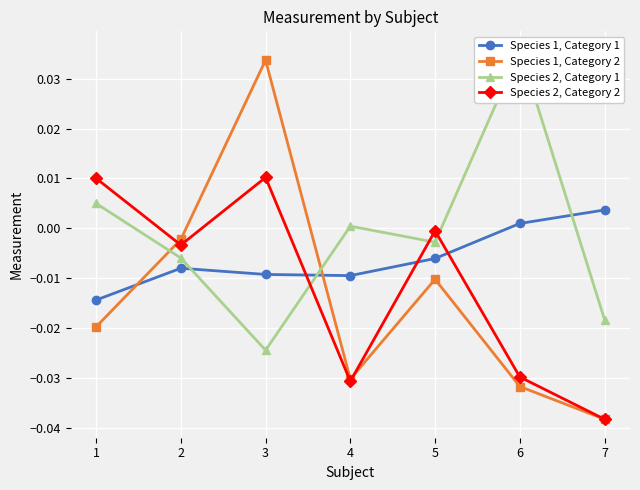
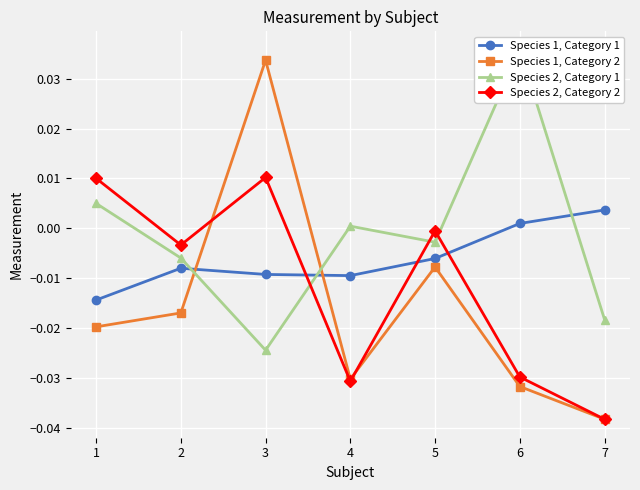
  {
    "Species 1, Category 1": {
      "1": -0.014,
      "2": -0.008,
      "3": -0.009,
      "4": -0.009,
      "5": -0.006,
      "6": 0.001,
      "7": 0.004
    },
    "Species 1, Category 2": {
      "1": -0.020,
-     "2": -0.002,
+     "2": -0.017,
      "3": 0.034,
-     "5": -0.010,
+     "5": -0.008,
      "6": -0.032
    },
    "Species 2, Category 1": {
      "1": 0.005,
      "2": -0.006,
      "3": -0.024,
      "4": 0.000,
      "5": -0.003,
      "7": -0.018
    },
    "Species 2, Category 2": {
      "1": 0.010,
      "2": -0.003,
      "3": 0.010,
      "5": -0.001,
      "6": -0.030
    }
  }
